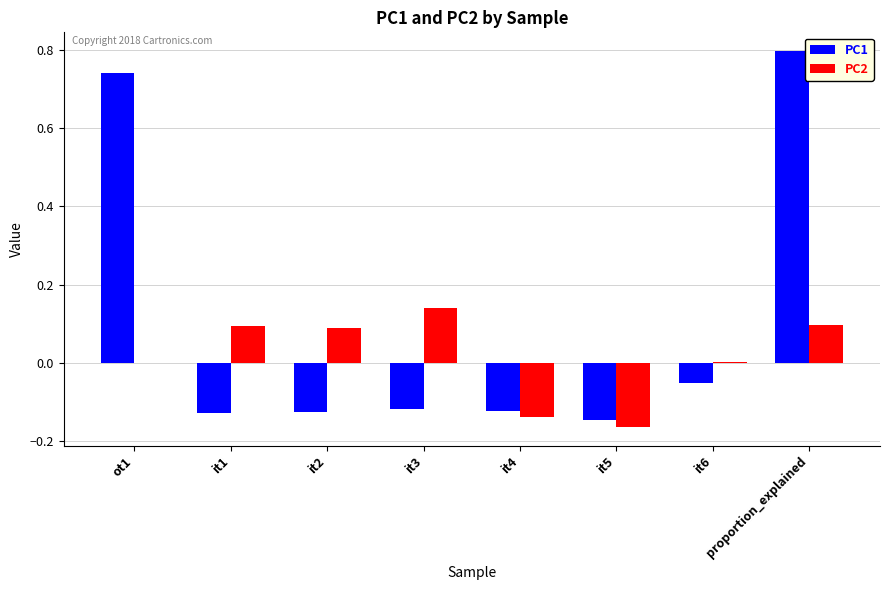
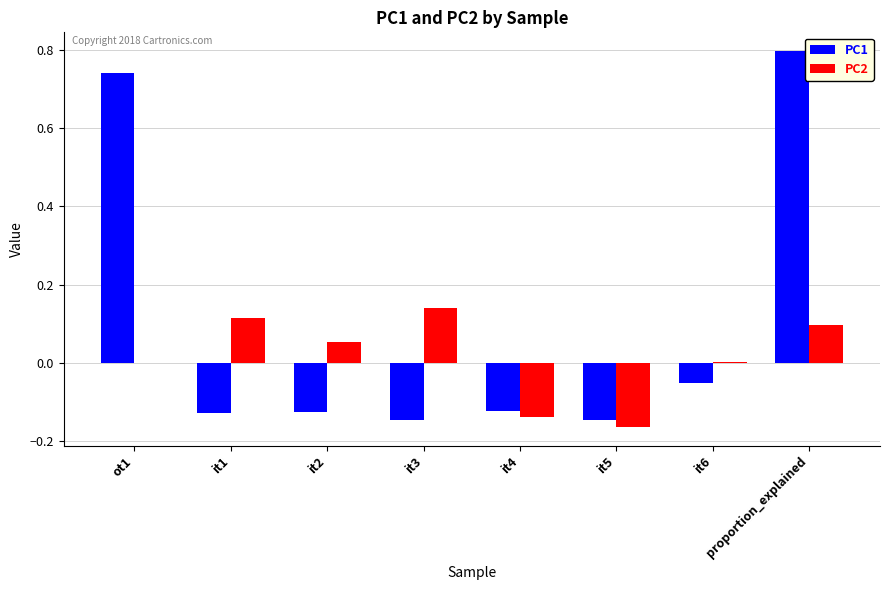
  {
    "PC1": {
      "ot1": 0.74,
      "it1": -0.13,
      "it2": -0.13,
-     "it3": -0.12,
+     "it3": -0.15,
      "it4": -0.12,
      "it5": -0.15,
      "it6": -0.05,
      "proportion_explained": 0.80
    },
    "PC2": {
-     "it1": 0.09,
-     "it2": 0.09,
+     "it1": 0.11,
+     "it2": 0.05,
      "it3": 0.14,
      "it4": -0.14,
      "it5": -0.16,
      "proportion_explained": 0.10
    }
  }
